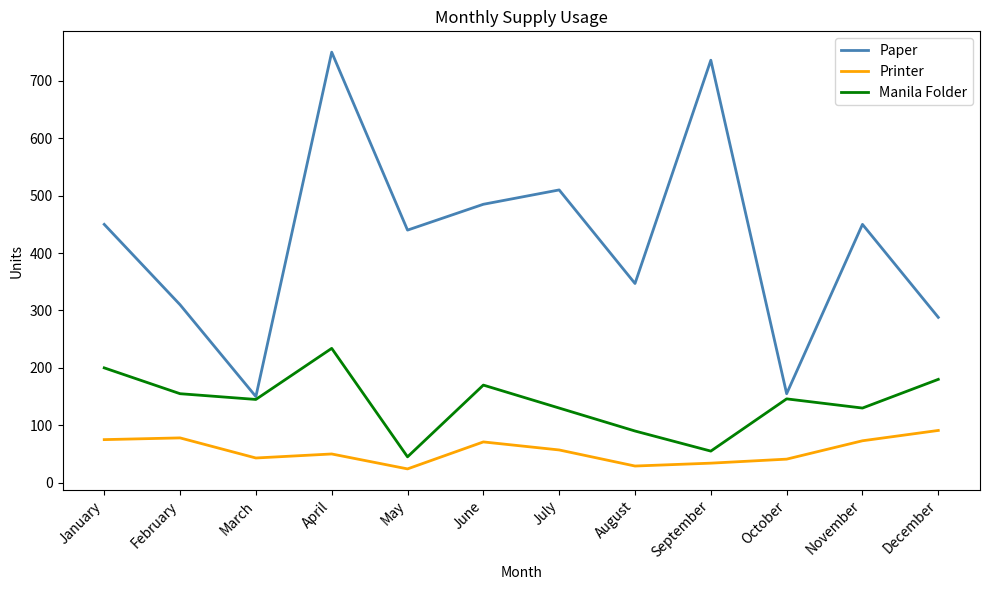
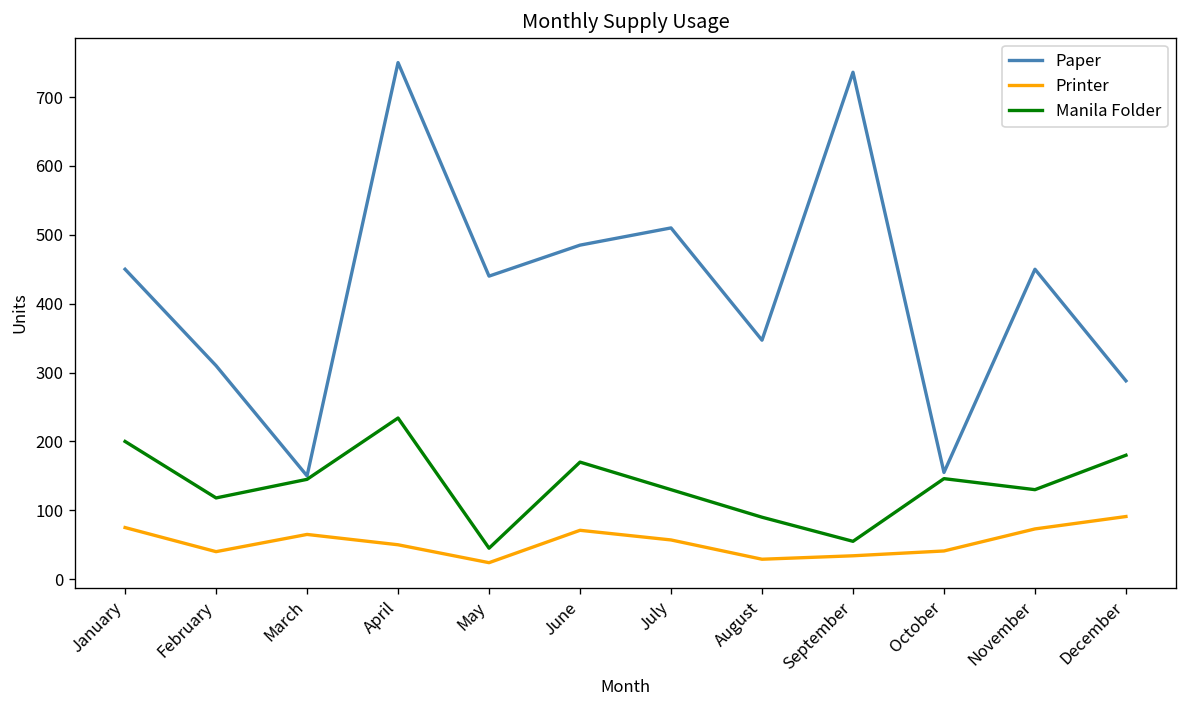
  {
    "Paper": {
      "January": 450,
      "February": 310,
      "March": 150,
      "April": 750,
      "May": 440,
      "June": 490,
      "July": 510,
      "August": 350,
      "September": 740,
      "October": 160,
      "November": 450,
      "December": 290
    },
    "Printer": {
      "January": 80,
-     "February": 80,
-     "March": 40,
+     "February": 40,
+     "March": 70,
      "April": 50,
      "May": 20,
      "June": 70,
      "July": 60,
      "August": 30,
      "September": 30,
      "October": 40,
      "November": 70,
      "December": 90
    },
    "Manila Folder": {
      "January": 200,
-     "February": 160,
+     "February": 120,
      "March": 150,
      "April": 230,
      "May": 50,
      "June": 170,
      "July": 130,
      "August": 90,
      "September": 60,
      "October": 150,
      "November": 130,
      "December": 180
    }
  }
